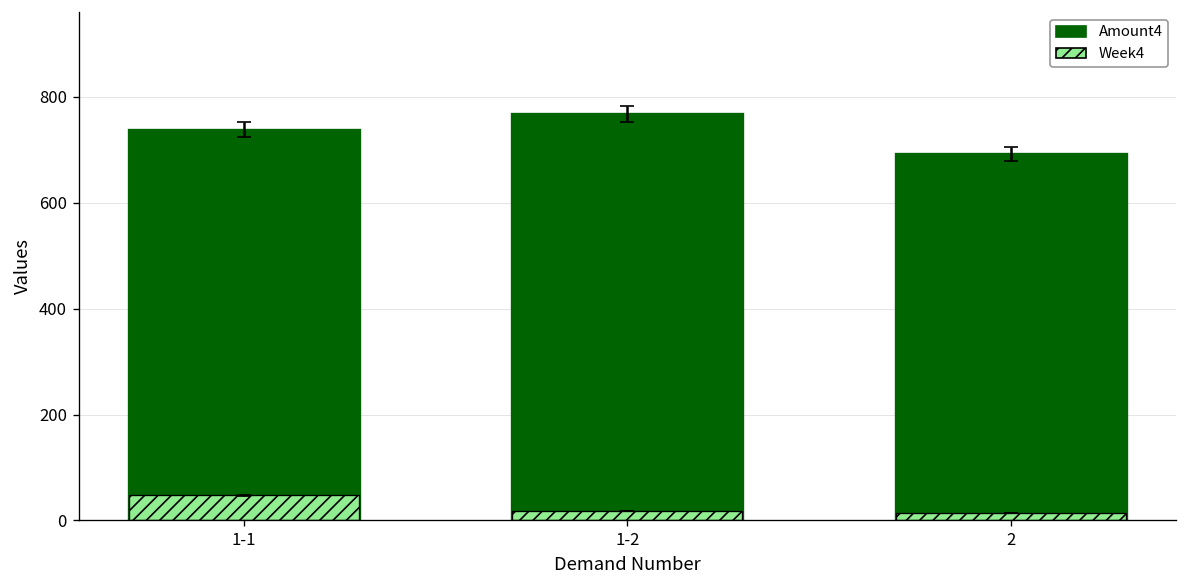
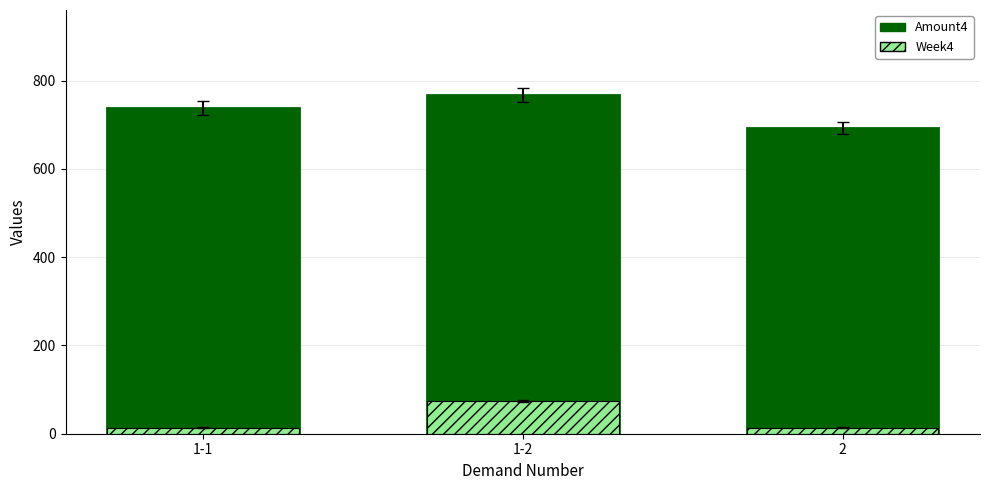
  {
    "Amount4": {
      "1-1": 740,
      "1-2": 770,
      "2": 690
    },
    "Week4": {
-     "1-1": 50,
-     "1-2": 20
+     "1-1": 10,
+     "1-2": 70
    }
  }
